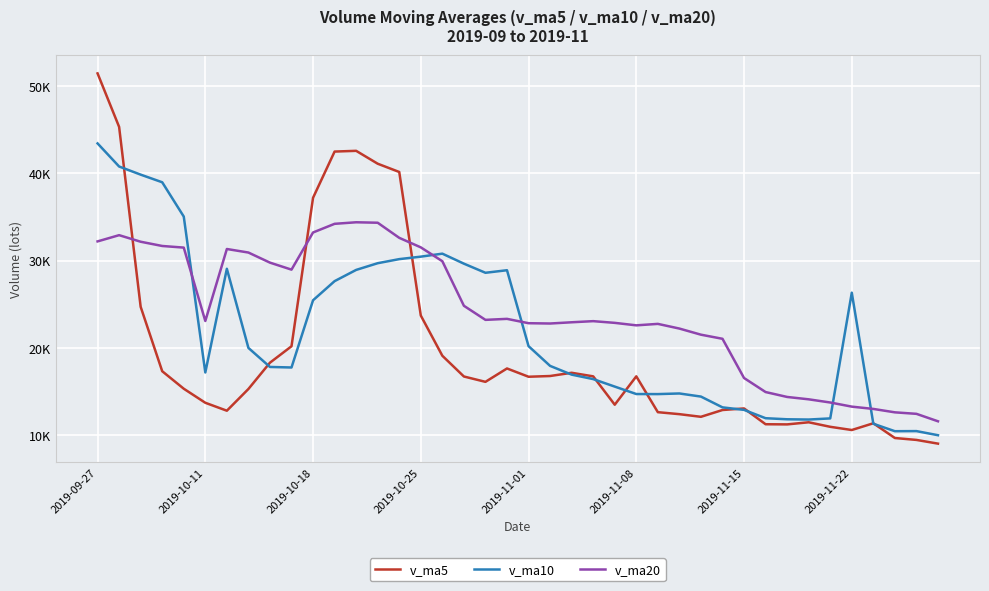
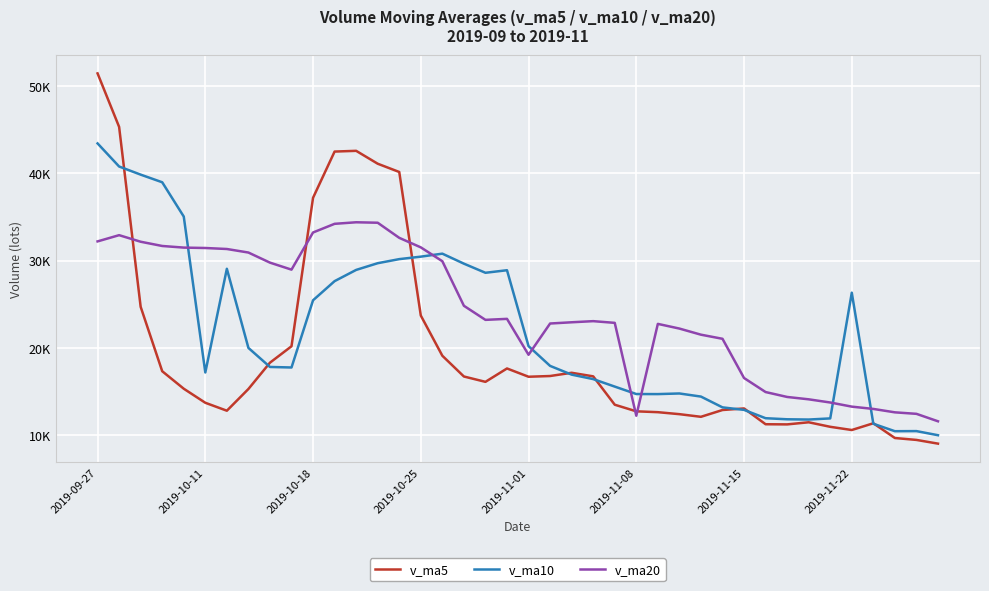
  {
    "v_ma5": {
      "2019-09-27": 51000,
      "2019-10-11": 14000,
      "2019-10-18": 37000,
      "2019-10-25": 24000,
      "2019-11-01": 17000,
-     "2019-11-08": 17000,
+     "2019-11-08": 13000,
      "2019-11-22": 11000
    },
    "v_ma10": {
      "2019-09-27": 43000,
      "2019-10-11": 17000,
      "2019-10-18": 25000,
      "2019-10-25": 30000,
      "2019-11-01": 20000,
      "2019-11-08": 15000,
      "2019-11-22": 26000
    },
    "v_ma20": {
      "2019-09-27": 32000,
-     "2019-10-11": 23000,
+     "2019-10-11": 31000,
      "2019-10-18": 33000,
      "2019-10-25": 32000,
-     "2019-11-01": 23000,
-     "2019-11-08": 23000,
+     "2019-11-01": 19000,
+     "2019-11-08": 12000,
      "2019-11-15": 17000,
      "2019-11-22": 13000
    }
  }
